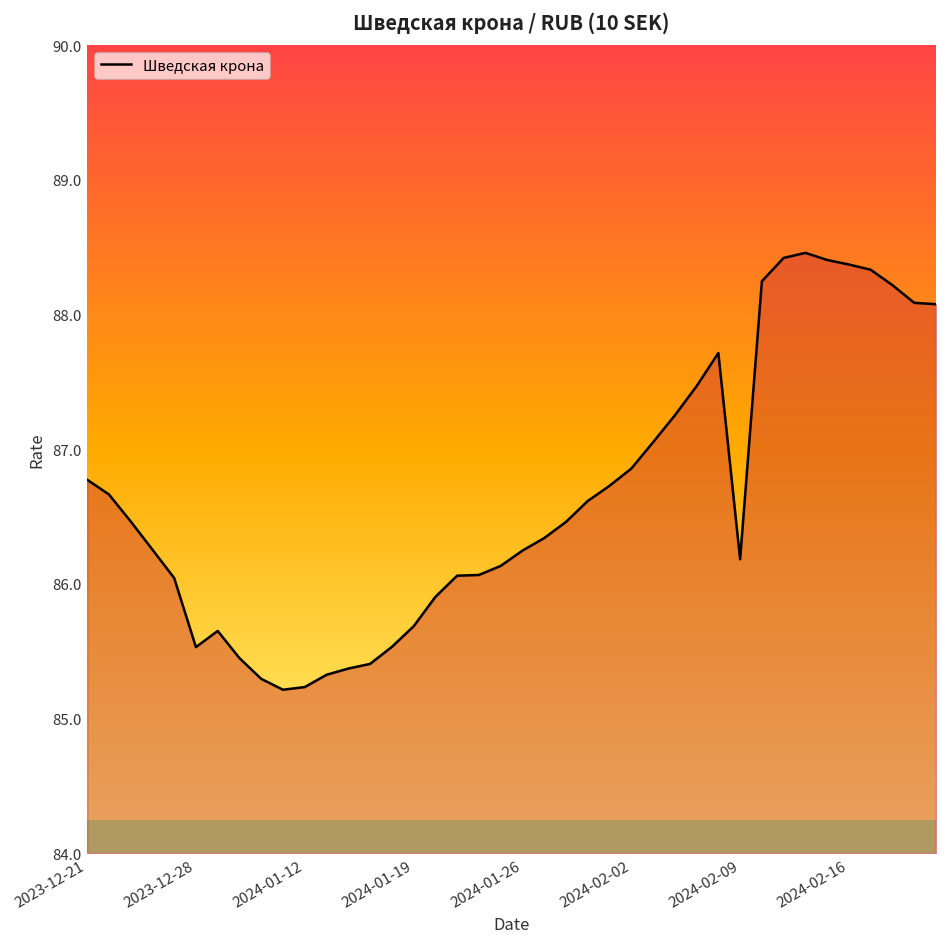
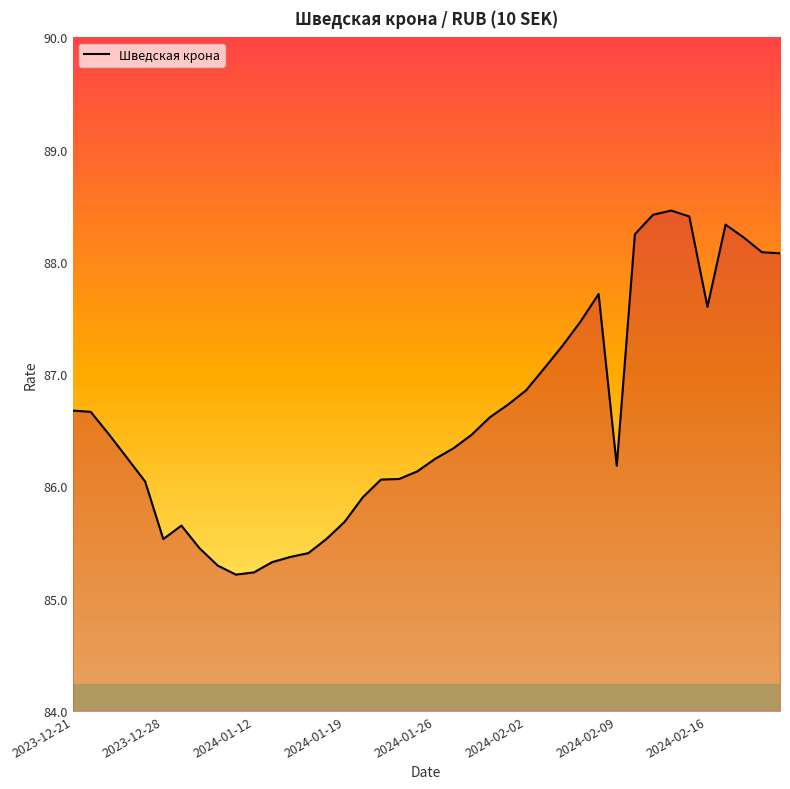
  {
-   "2023-12-21": 86.77,
+   "2023-12-21": 86.68,
    "2023-12-28": 85.53,
    "2024-01-12": 85.23,
    "2024-01-19": 85.69,
    "2024-01-26": 86.25,
    "2024-02-02": 86.86,
    "2024-02-09": 86.18,
-   "2024-02-16": 88.37
+   "2024-02-16": 87.60
  }
